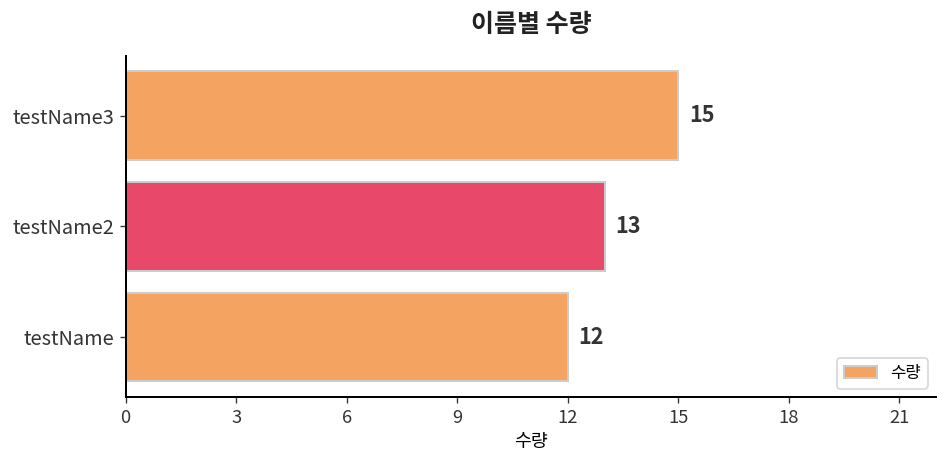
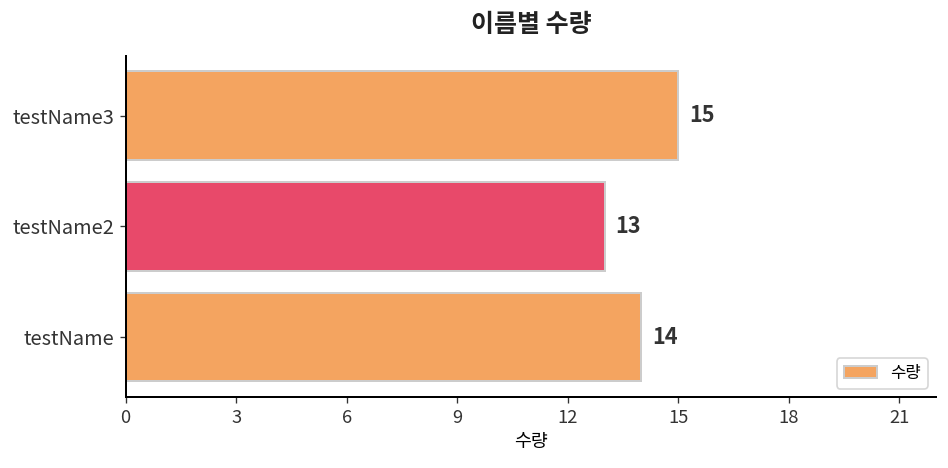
  {
    "testName3": 15,
    "testName2": 13,
-   "testName": 12
+   "testName": 14
  }
